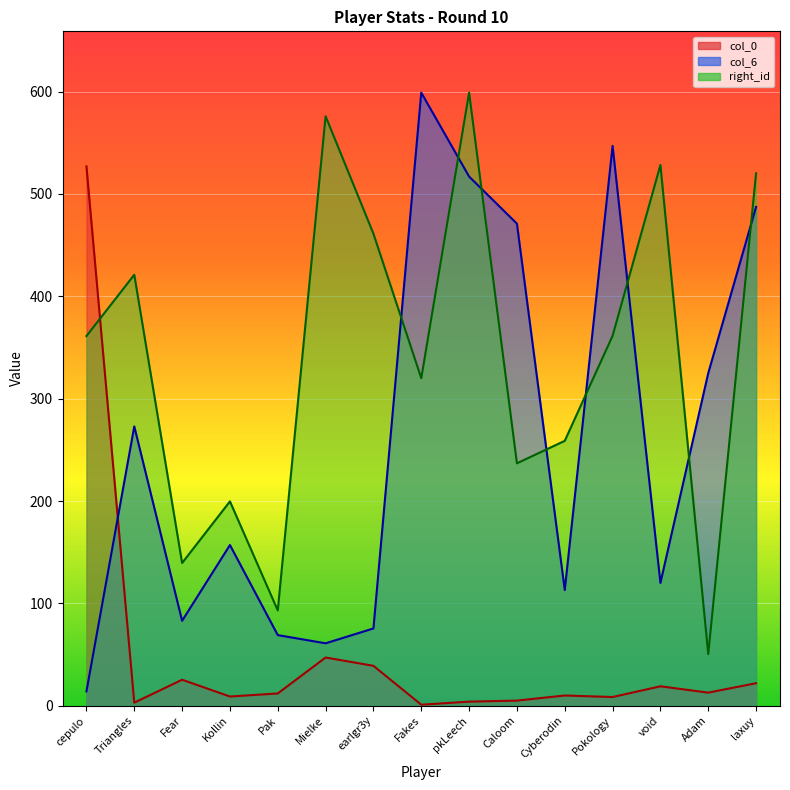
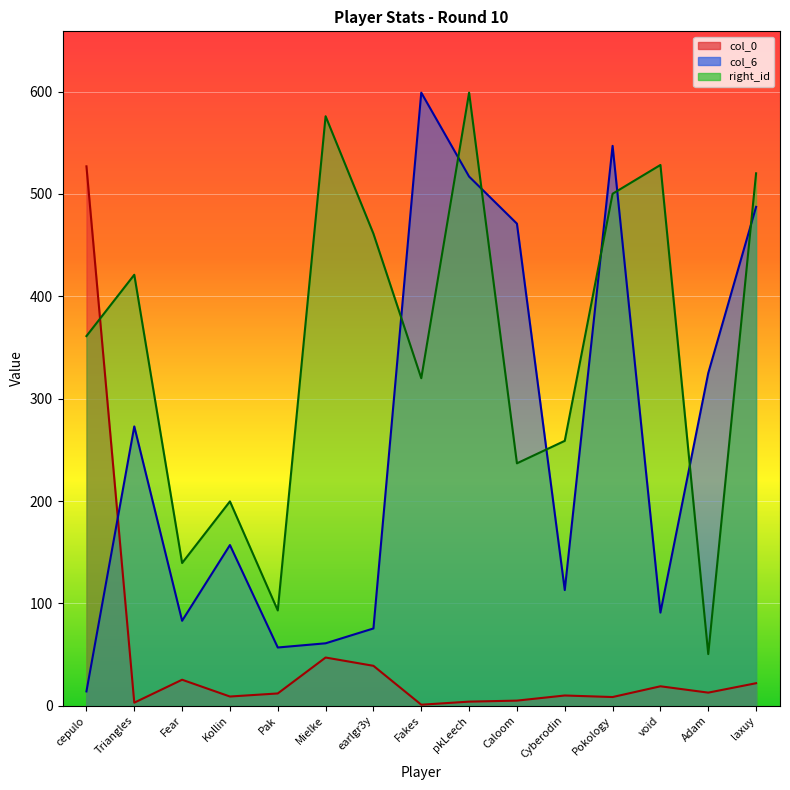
  {
    "col_0": {
      "cepulo": 527,
      "Triangles": 3,
      "Fear": 25,
      "Kollin": 9,
      "Pak": 12,
      "Mielke": 47,
      "earlgr3y": 39,
      "Fakes": 1,
      "pkLeech": 4,
      "Caloom": 5,
      "Cyberodin": 10,
      "Pokology": 9,
      "void": 19,
      "Adam": 13,
      "laxuy": 22
    },
    "col_6": {
      "cepulo": 14,
      "Triangles": 273,
      "Fear": 83,
      "Kollin": 157,
-     "Pak": 69,
+     "Pak": 57,
      "Mielke": 61,
      "earlgr3y": 76,
      "Fakes": 599,
      "pkLeech": 517,
      "Caloom": 471,
      "Cyberodin": 113,
      "Pokology": 547,
-     "void": 120,
+     "void": 91,
      "Adam": 325,
      "laxuy": 487
    },
    "right_id": {
      "cepulo": 361,
      "Triangles": 421,
      "Fear": 139,
      "Kollin": 200,
      "Pak": 93,
      "Mielke": 576,
      "earlgr3y": 461,
      "Fakes": 320,
      "pkLeech": 599,
      "Caloom": 237,
      "Cyberodin": 259,
-     "Pokology": 361,
+     "Pokology": 500,
      "void": 528,
      "Adam": 50,
      "laxuy": 520
    }
  }
